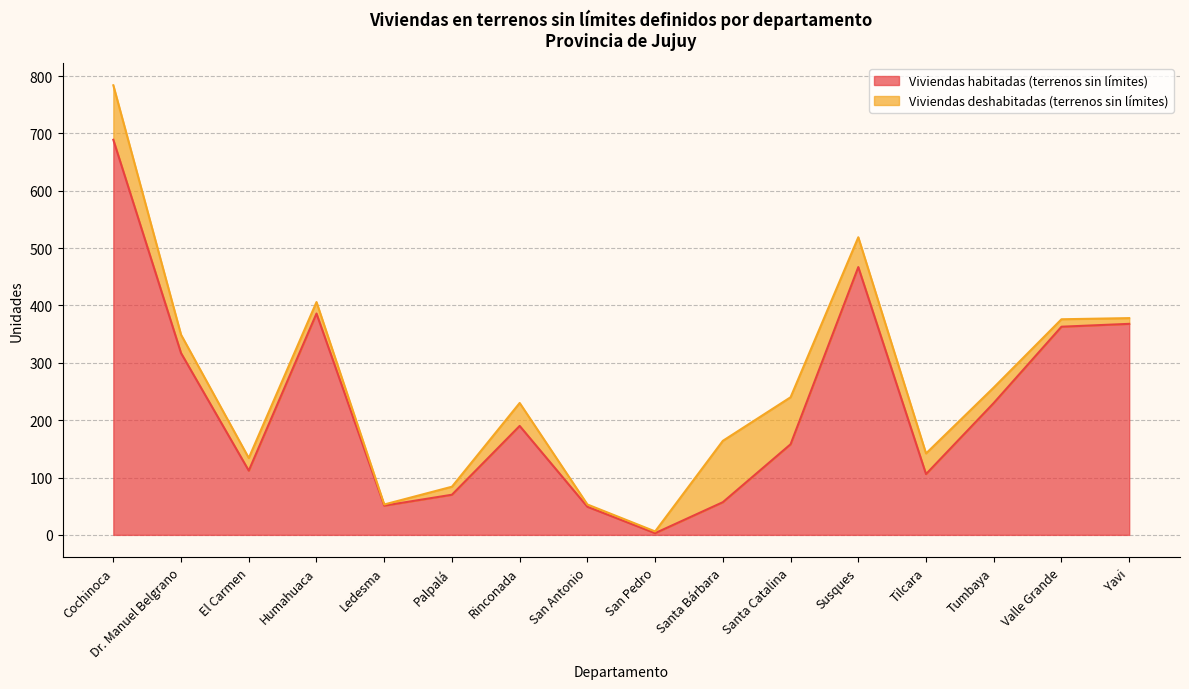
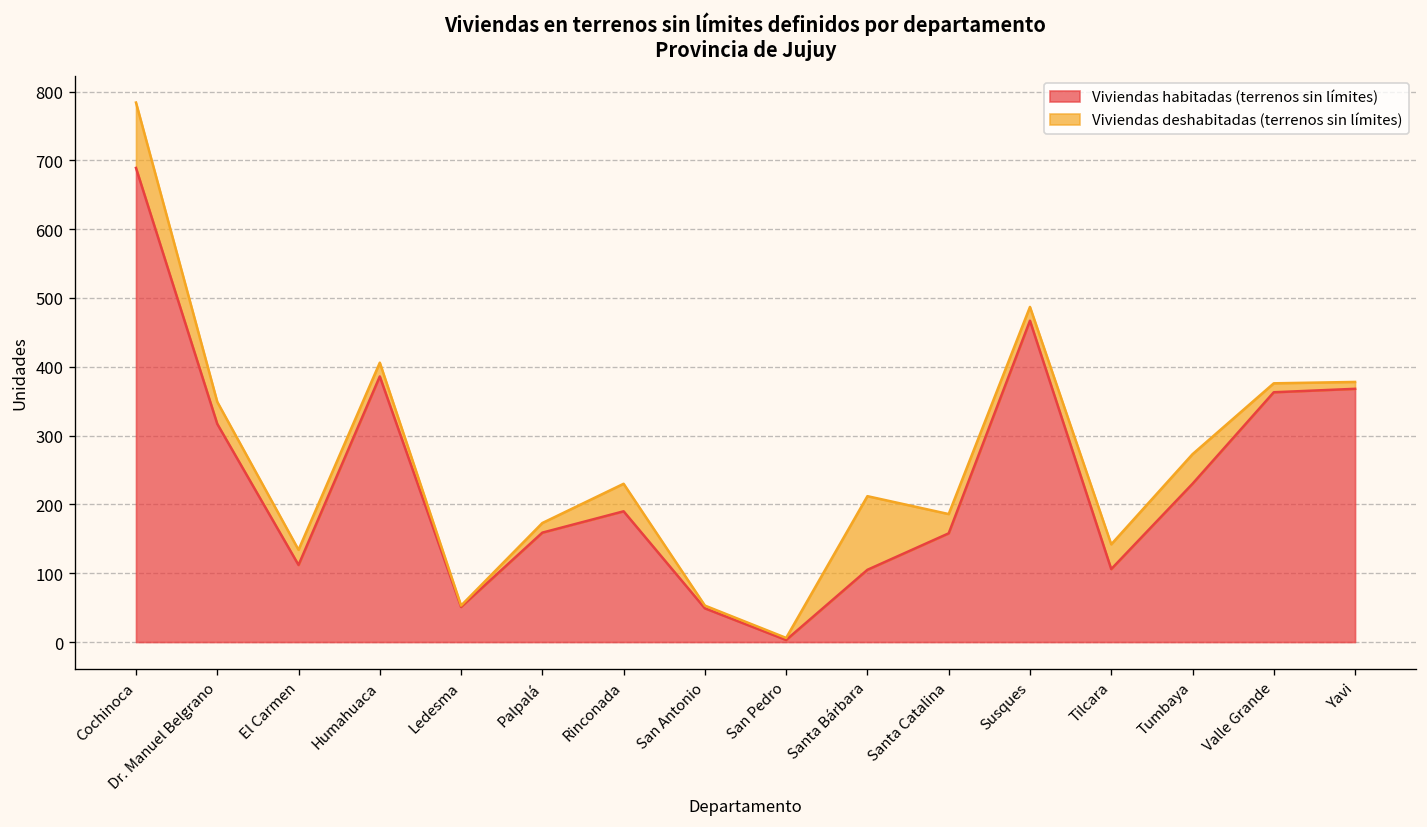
  {
    "Viviendas habitadas (terrenos sin límites)": {
      "Cochinoca": 690,
      "Dr. Manuel Belgrano": 320,
      "El Carmen": 110,
      "Humahuaca": 390,
-     "Palpalá": 70,
+     "Palpalá": 160,
      "Rinconada": 190,
-     "Santa Bárbara": 60,
+     "Santa Bárbara": 110,
      "Santa Catalina": 160,
      "Susques": 470,
      "Tilcara": 110,
      "Tumbaya": 230,
      "Valle Grande": 360,
      "Yavi": 370
    },
    "Viviendas deshabitadas (terrenos sin límites)": {
      "Cochinoca": 100,
      "Dr. Manuel Belgrano": 30,
      "El Carmen": 20,
      "Humahuaca": 20,
      "Palpalá": 10,
      "Rinconada": 40,
      "Santa Bárbara": 110,
-     "Santa Catalina": 80,
-     "Susques": 50,
+     "Santa Catalina": 30,
+     "Susques": 20,
      "Tilcara": 40,
-     "Tumbaya": 30,
+     "Tumbaya": 40,
      "Valle Grande": 10,
      "Yavi": 10
    }
  }
